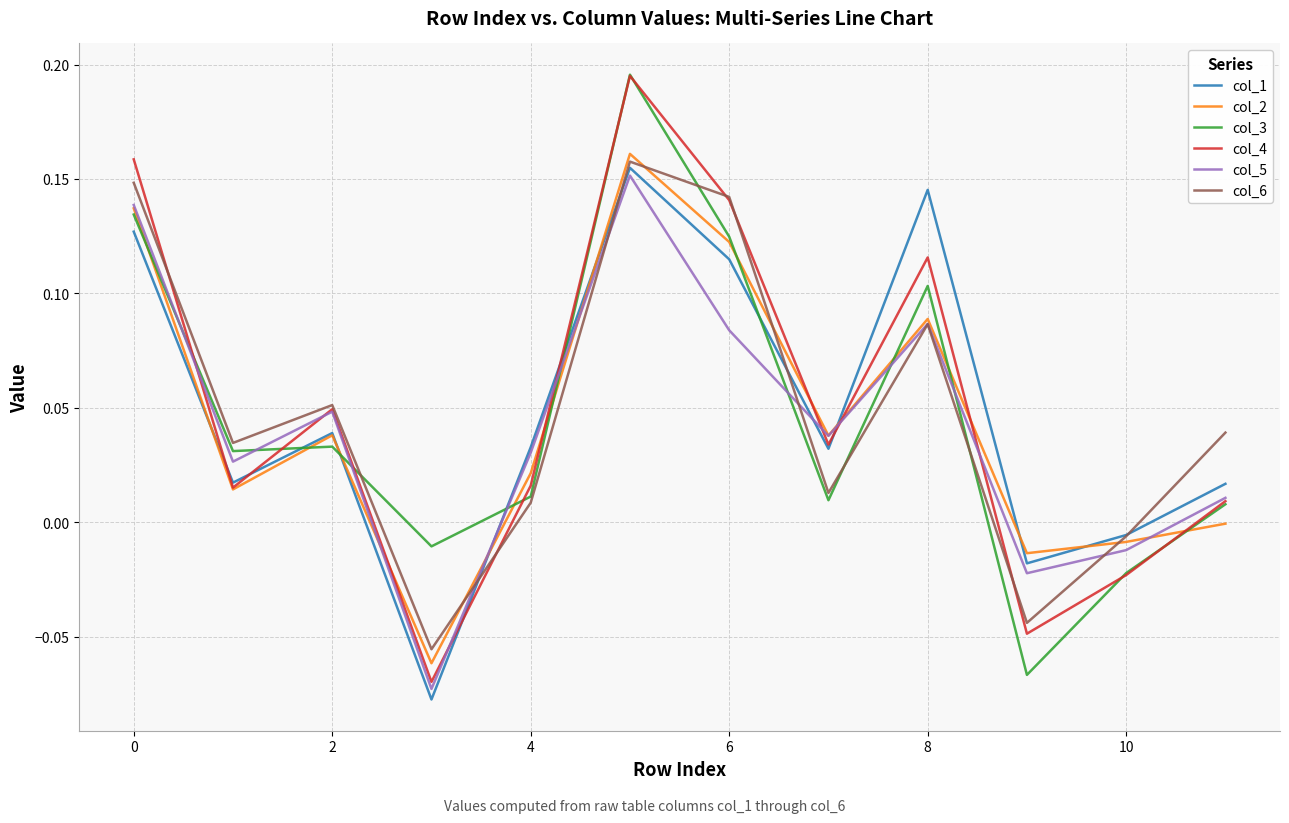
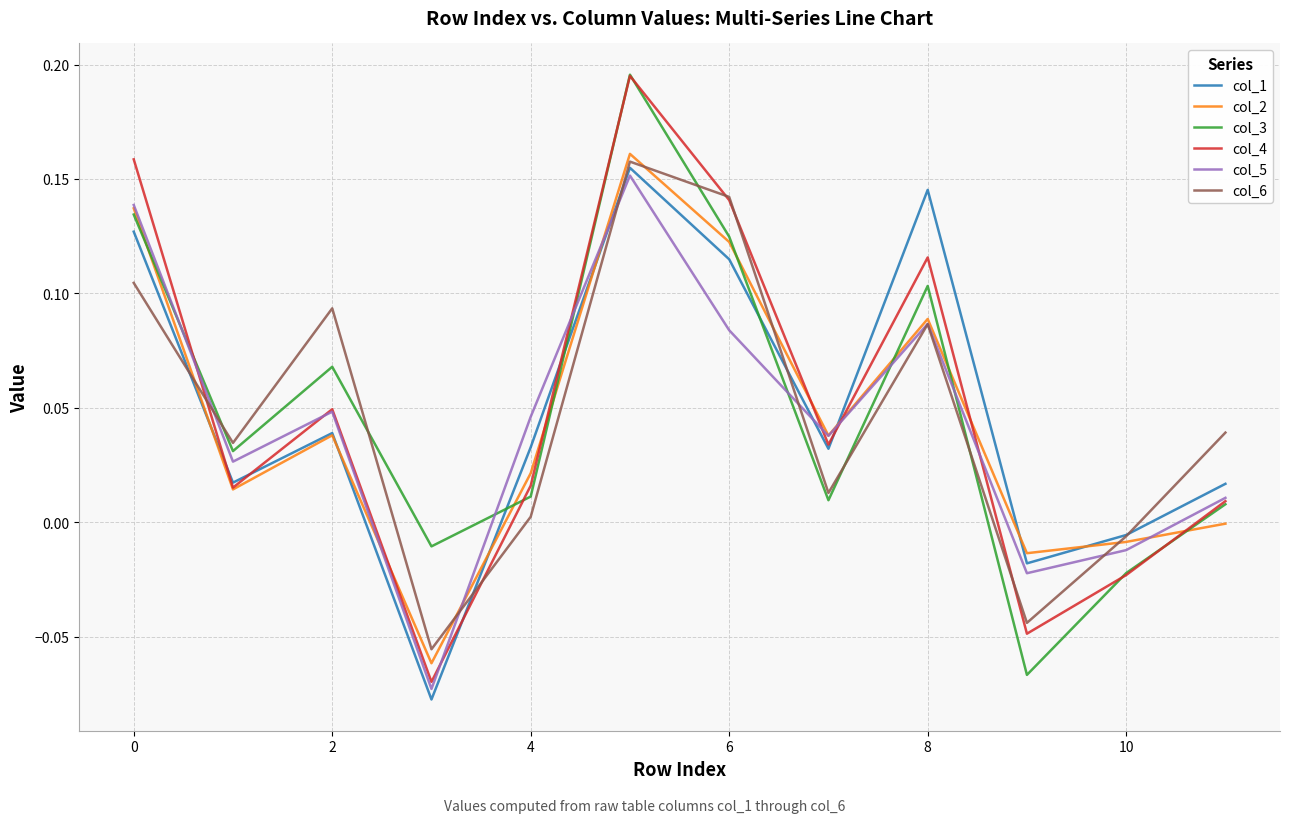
  {
    "col_1": {
      "0": 0.127,
      "4": 0.033,
      "6": 0.115,
      "8": 0.145
    },
    "col_2": {
      "0": 0.137,
      "4": 0.021,
      "6": 0.122,
      "8": 0.089,
      "10": -0.009
    },
    "col_3": {
      "0": 0.134,
-     "2": 0.033,
+     "2": 0.068,
      "4": 0.011,
      "6": 0.125,
      "8": 0.103
    },
    "col_4": {
      "0": 0.159,
      "4": 0.016,
      "6": 0.141,
      "8": 0.116
    },
    "col_5": {
      "0": 0.139,
-     "4": 0.030,
+     "4": 0.046,
      "6": 0.084,
      "10": -0.012
    },
    "col_6": {
-     "0": 0.148,
-     "2": 0.051,
-     "4": 0.009,
+     "0": 0.105,
+     "2": 0.093,
+     "4": 0.002,
      "6": 0.142
    }
  }
